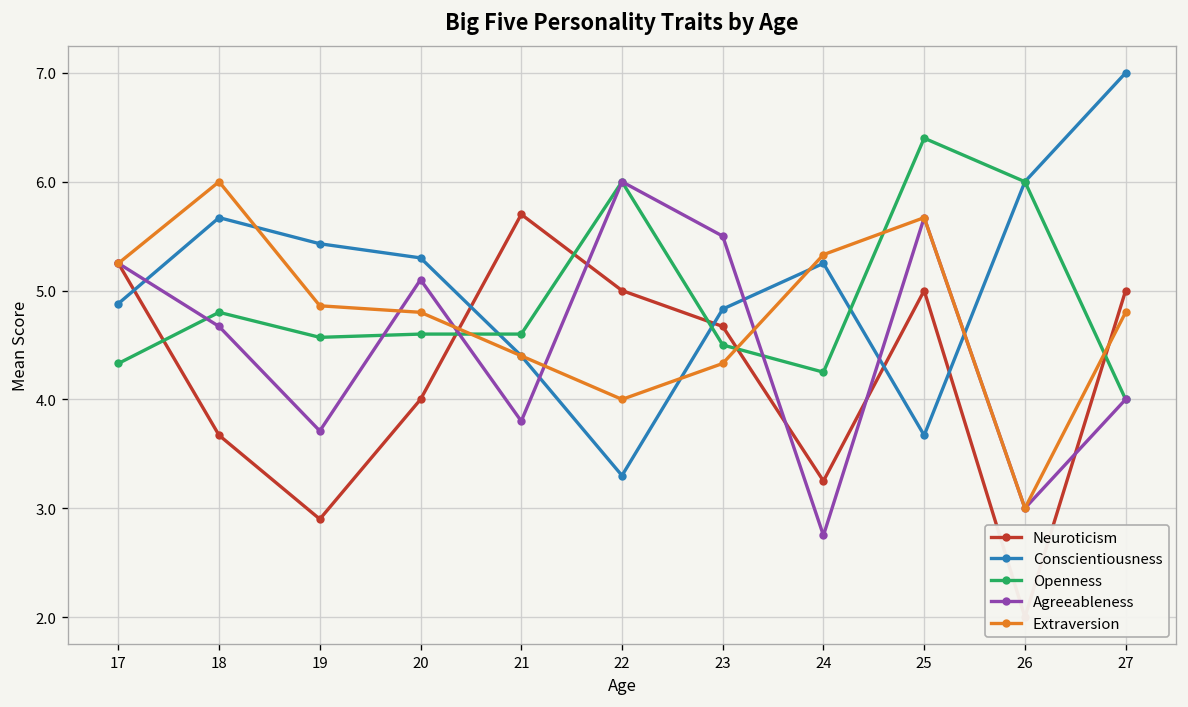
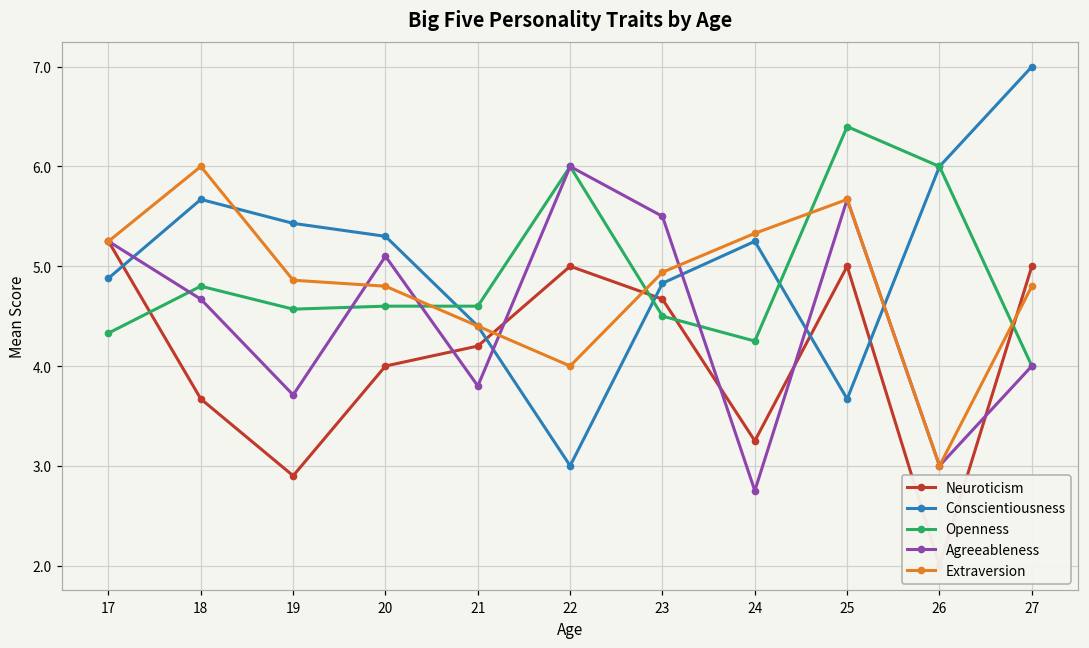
  {
    "Neuroticism": {
      "18": 3.7,
      "19": 2.9,
      "20": 4.0,
-     "21": 5.7,
+     "21": 4.2,
      "22": 5.0,
      "23": 4.7,
      "24": 3.3,
      "25": 5.0,
      "27": 5.0
    },
    "Conscientiousness": {
      "17": 4.9,
      "18": 5.7,
      "19": 5.4,
      "20": 5.3,
-     "22": 3.3,
+     "22": 3.0,
      "23": 4.8,
      "24": 5.3,
      "25": 3.7,
      "27": 7.0
    },
    "Openness": {
      "17": 4.3,
      "18": 4.8,
      "19": 4.6,
      "20": 4.6,
      "21": 4.6,
      "23": 4.5,
      "24": 4.3,
      "25": 6.4
    },
    "Agreeableness": {
      "18": 4.7,
      "19": 3.7,
      "20": 5.1,
      "21": 3.8,
      "23": 5.5,
      "24": 2.8
    },
    "Extraversion": {
      "18": 6.0,
      "19": 4.9,
      "20": 4.8,
      "22": 4.0,
-     "23": 4.3,
+     "23": 4.9,
      "24": 5.3,
      "27": 4.8
    }
  }
